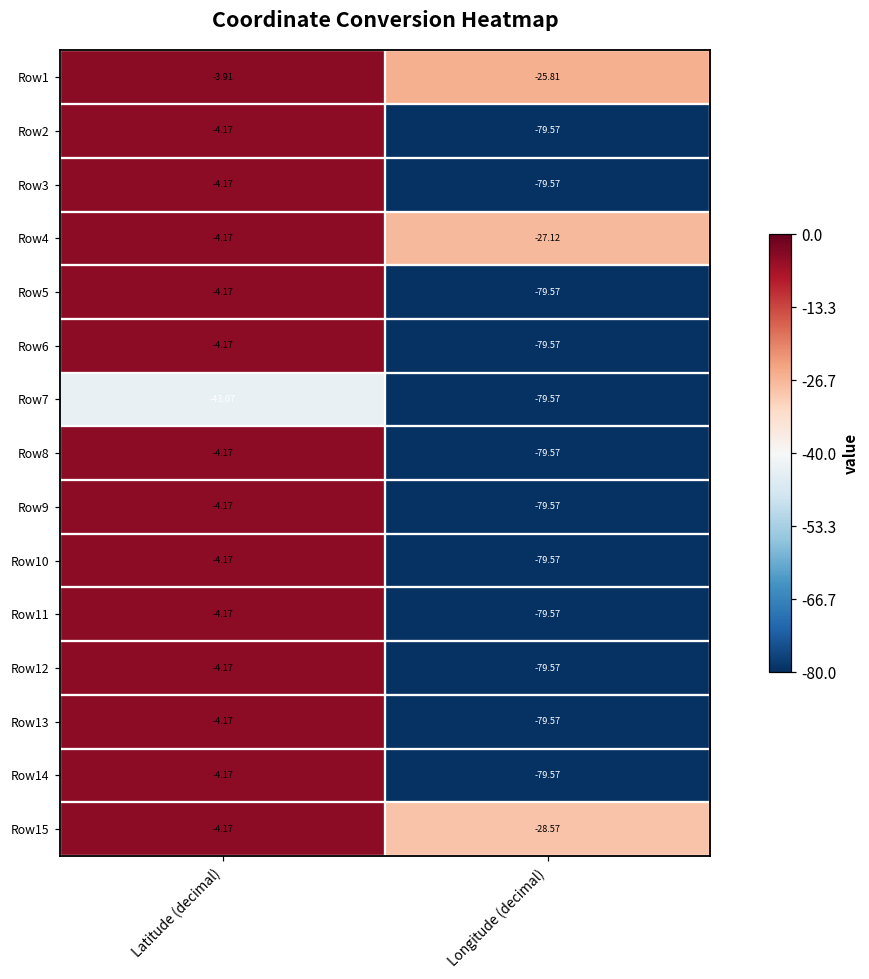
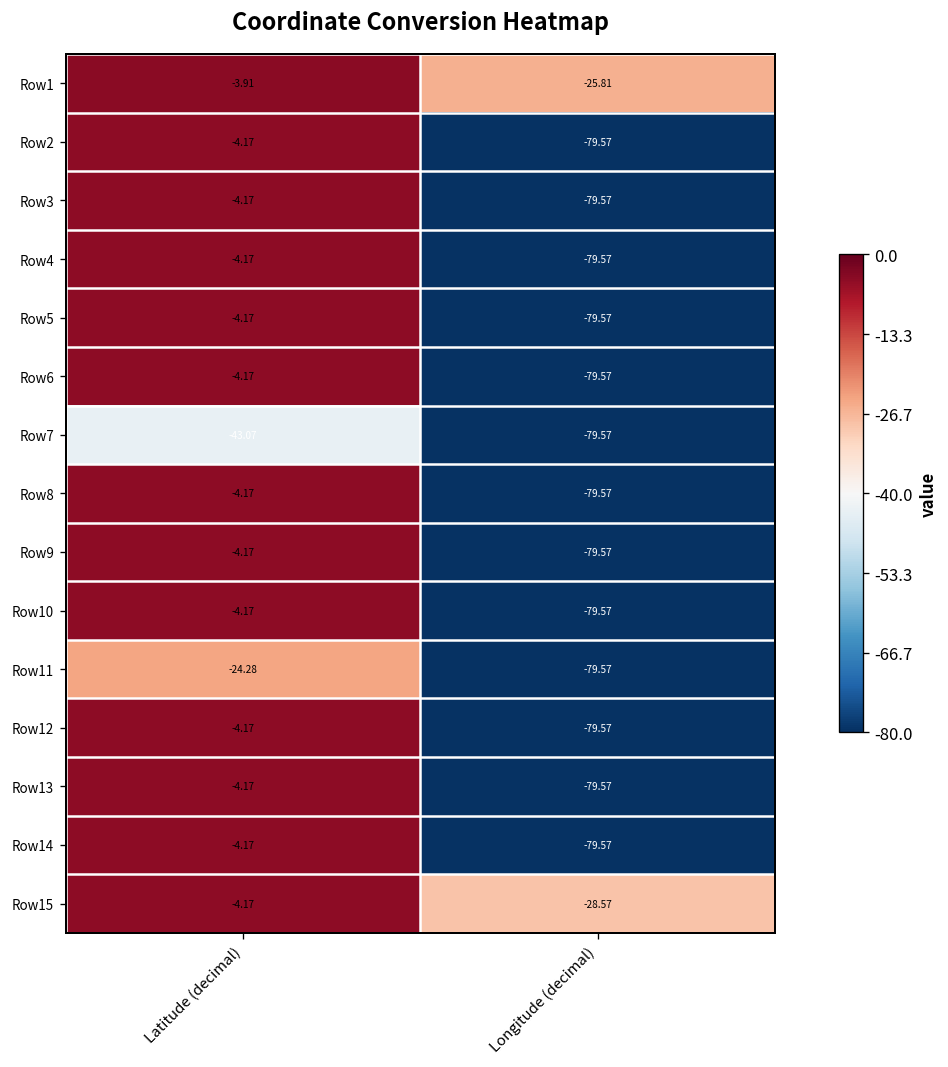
  {
    "Row1": {
      "Latitude (decimal)": -3.91,
      "Longitude (decimal)": -25.81
    },
    "Row2": {
      "Latitude (decimal)": -4.17,
      "Longitude (decimal)": -79.57
    },
    "Row3": {
      "Latitude (decimal)": -4.17,
      "Longitude (decimal)": -79.57
    },
    "Row4": {
      "Latitude (decimal)": -4.17,
-     "Longitude (decimal)": -27.12
+     "Longitude (decimal)": -79.57
    },
    "Row5": {
      "Latitude (decimal)": -4.17,
      "Longitude (decimal)": -79.57
    },
    "Row6": {
      "Latitude (decimal)": -4.17,
      "Longitude (decimal)": -79.57
    },
    "Row7": {
      "Longitude (decimal)": -79.57
    },
    "Row8": {
      "Latitude (decimal)": -4.17,
      "Longitude (decimal)": -79.57
    },
    "Row9": {
      "Latitude (decimal)": -4.17,
      "Longitude (decimal)": -79.57
    },
    "Row10": {
      "Latitude (decimal)": -4.17,
      "Longitude (decimal)": -79.57
    },
    "Row11": {
-     "Latitude (decimal)": -4.17,
+     "Latitude (decimal)": -24.28,
      "Longitude (decimal)": -79.57
    },
    "Row12": {
      "Latitude (decimal)": -4.17,
      "Longitude (decimal)": -79.57
    },
    "Row13": {
      "Latitude (decimal)": -4.17,
      "Longitude (decimal)": -79.57
    },
    "Row14": {
      "Latitude (decimal)": -4.17,
      "Longitude (decimal)": -79.57
    },
    "Row15": {
      "Latitude (decimal)": -4.17,
      "Longitude (decimal)": -28.57
    }
  }
